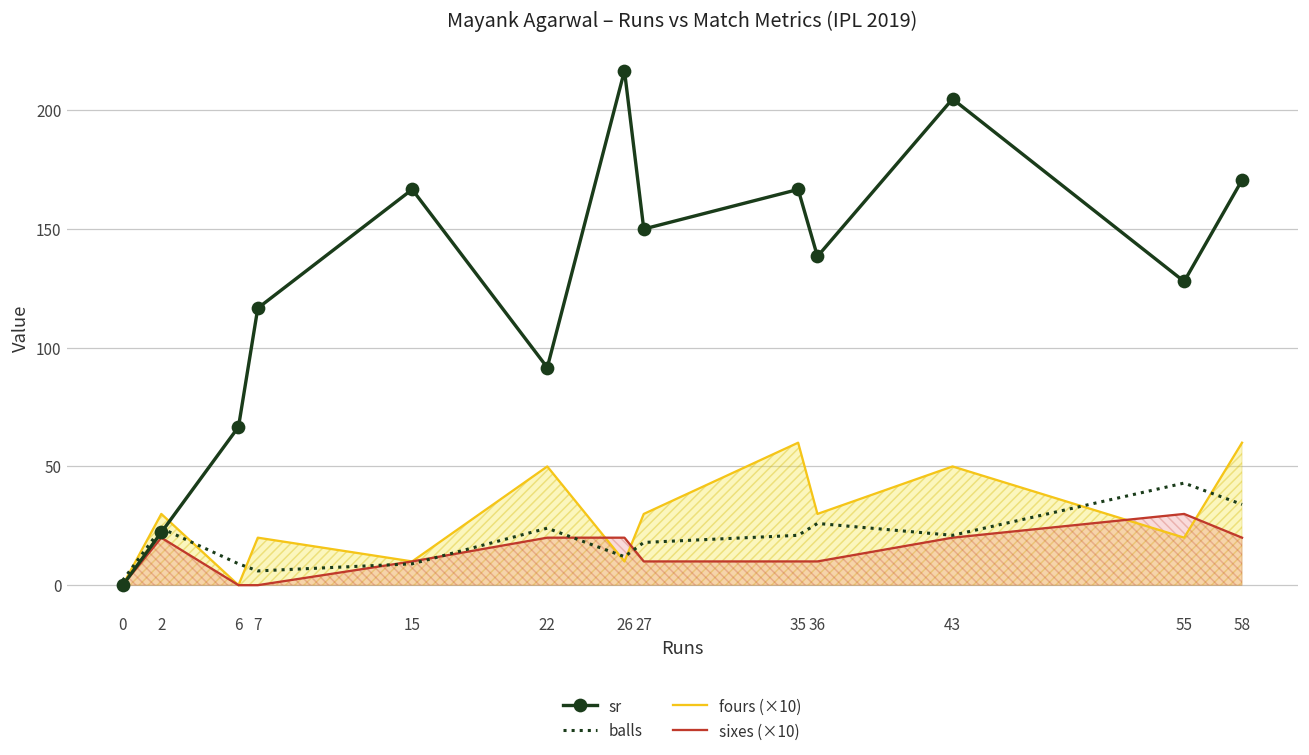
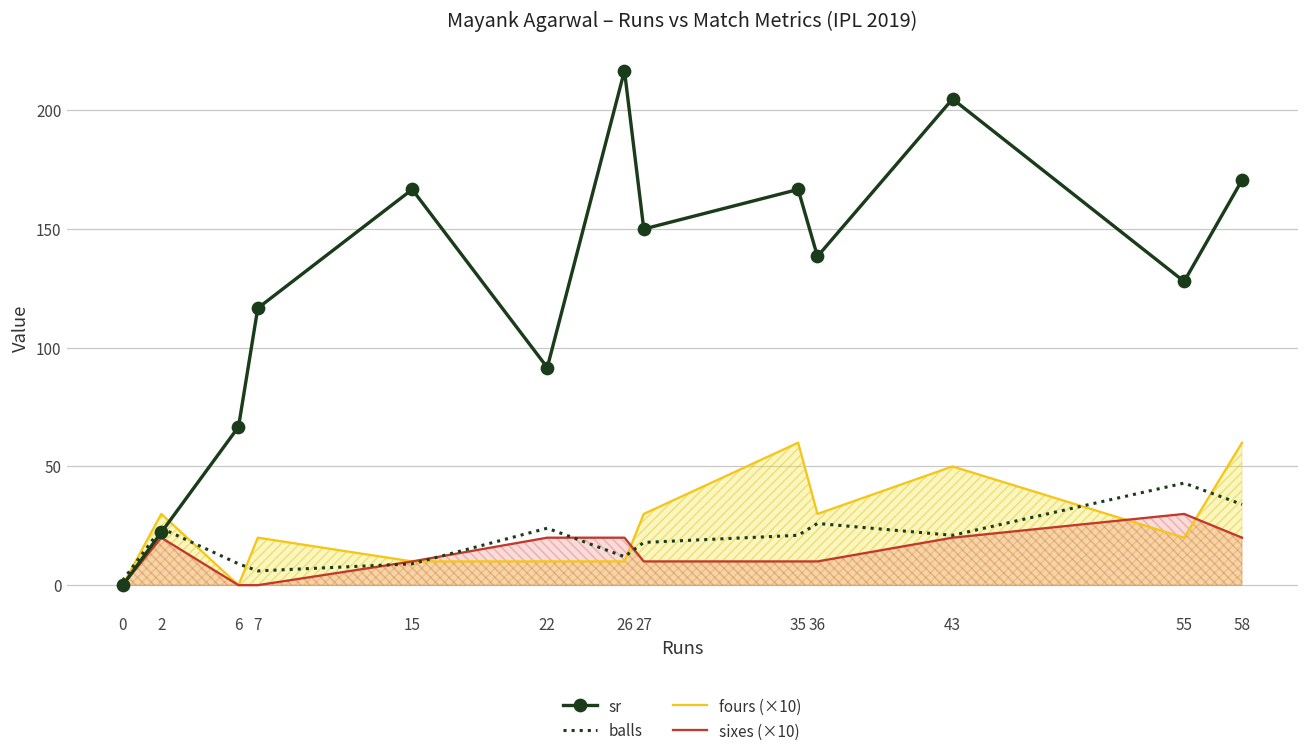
  {
    "fours (×10)": {
      "2": 30,
      "7": 20,
-     "22": 50,
+     "22": 10,
      "26": 10,
      "27": 30,
      "35": 60,
      "36": 30,
      "43": 50,
      "55": 20,
      "58": 60
    },
    "sixes (×10)": {
      "2": 20,
      "7": 0,
      "22": 20,
      "26": 20,
      "27": 10,
      "35": 10,
      "36": 10,
      "55": 30,
      "58": 20
    }
  }
